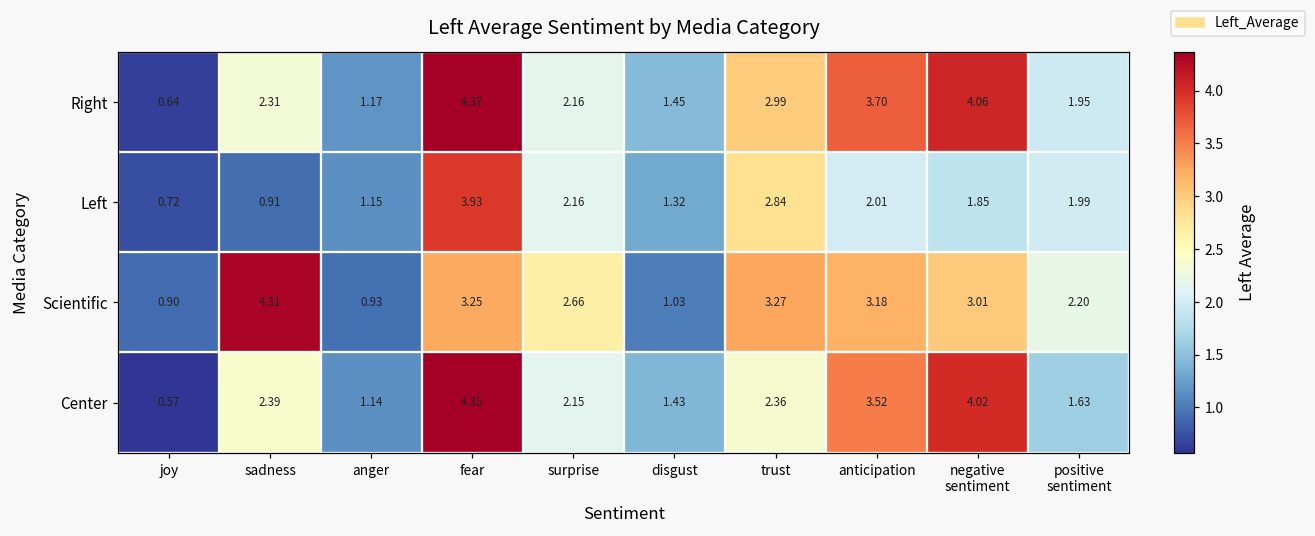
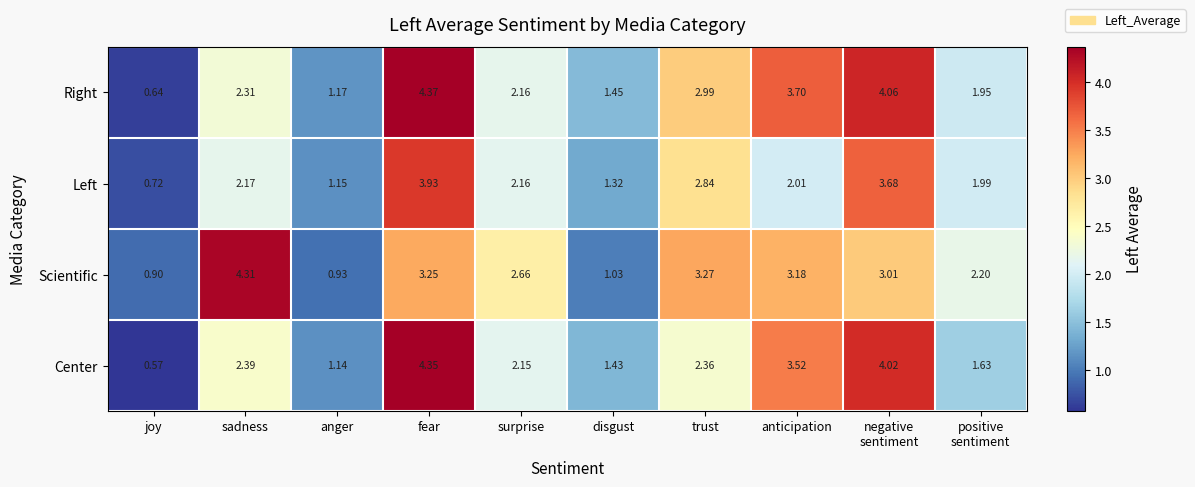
  {
    "Right": {
      "joy": 0.64,
      "sadness": 2.31,
      "anger": 1.17,
      "fear": 4.37,
      "surprise": 2.16,
      "disgust": 1.45,
      "trust": 2.99,
      "anticipation": 3.70,
      "negative sentiment": 4.06,
      "positive sentiment": 1.95
    },
    "Left": {
      "joy": 0.72,
-     "sadness": 0.91,
+     "sadness": 2.17,
      "anger": 1.15,
      "fear": 3.93,
      "surprise": 2.16,
      "disgust": 1.32,
      "trust": 2.84,
      "anticipation": 2.01,
-     "negative sentiment": 1.85,
+     "negative sentiment": 3.68,
      "positive sentiment": 1.99
    },
    "Scientific": {
      "joy": 0.90,
      "sadness": 4.31,
      "anger": 0.93,
      "fear": 3.25,
      "surprise": 2.66,
      "disgust": 1.03,
      "trust": 3.27,
      "anticipation": 3.18,
      "negative sentiment": 3.01,
      "positive sentiment": 2.20
    },
    "Center": {
      "joy": 0.57,
      "sadness": 2.39,
      "anger": 1.14,
      "fear": 4.35,
      "surprise": 2.15,
      "disgust": 1.43,
      "trust": 2.36,
      "anticipation": 3.52,
      "negative sentiment": 4.02,
      "positive sentiment": 1.63
    }
  }
